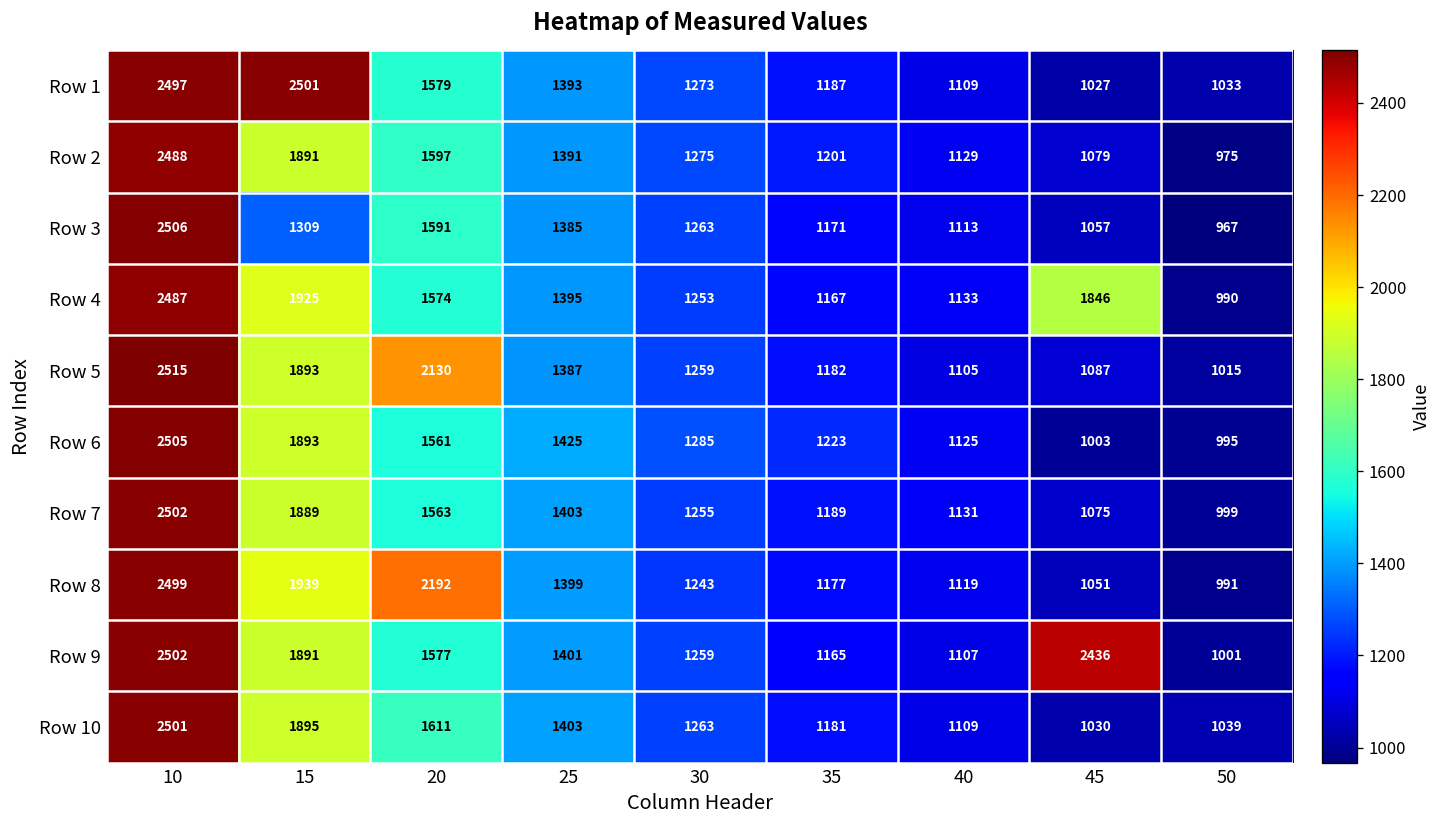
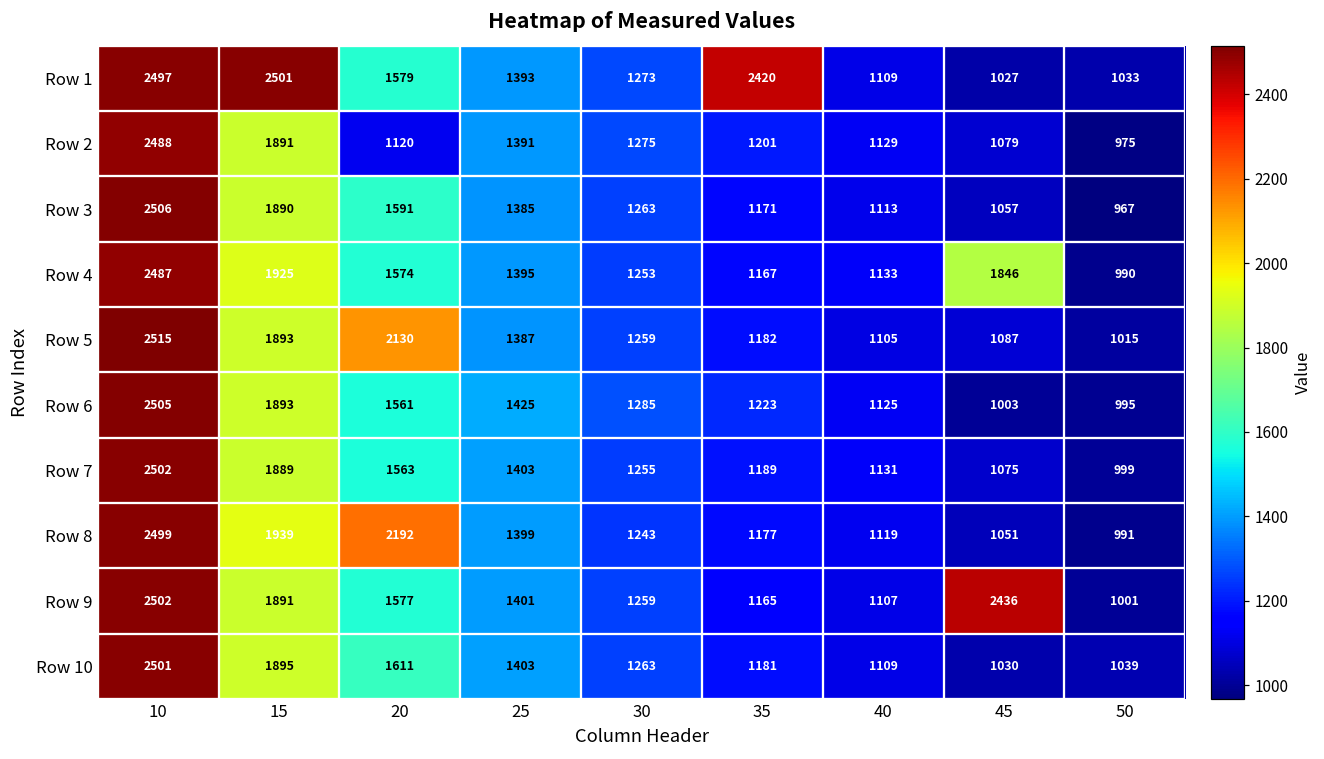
  {
    "Row 1": {
      "10": 2497,
      "15": 2501,
      "20": 1579,
      "25": 1393,
      "30": 1273,
-     "35": 1187,
+     "35": 2420,
      "40": 1109,
      "45": 1027,
      "50": 1033
    },
    "Row 2": {
      "10": 2488,
      "15": 1891,
-     "20": 1597,
+     "20": 1120,
      "25": 1391,
      "30": 1275,
      "35": 1201,
      "40": 1129,
      "45": 1079,
      "50": 975
    },
    "Row 3": {
      "10": 2506,
-     "15": 1309,
+     "15": 1890,
      "20": 1591,
      "25": 1385,
      "30": 1263,
      "35": 1171,
      "40": 1113,
      "45": 1057,
      "50": 967
    },
    "Row 4": {
      "10": 2487,
      "15": 1925,
      "20": 1574,
      "25": 1395,
      "30": 1253,
      "35": 1167,
      "40": 1133,
      "45": 1846,
      "50": 990
    },
    "Row 5": {
      "10": 2515,
      "15": 1893,
      "20": 2130,
      "25": 1387,
      "30": 1259,
      "35": 1182,
      "40": 1105,
      "45": 1087,
      "50": 1015
    },
    "Row 6": {
      "10": 2505,
      "15": 1893,
      "20": 1561,
      "25": 1425,
      "30": 1285,
      "35": 1223,
      "40": 1125,
      "45": 1003,
      "50": 995
    },
    "Row 7": {
      "10": 2502,
      "15": 1889,
      "20": 1563,
      "25": 1403,
      "30": 1255,
      "35": 1189,
      "40": 1131,
      "45": 1075,
      "50": 999
    },
    "Row 8": {
      "10": 2499,
      "15": 1939,
      "20": 2192,
      "25": 1399,
      "30": 1243,
      "35": 1177,
      "40": 1119,
      "45": 1051,
      "50": 991
    },
    "Row 9": {
      "10": 2502,
      "15": 1891,
      "20": 1577,
      "25": 1401,
      "30": 1259,
      "35": 1165,
      "40": 1107,
      "45": 2436,
      "50": 1001
    },
    "Row 10": {
      "10": 2501,
      "15": 1895,
      "20": 1611,
      "25": 1403,
      "30": 1263,
      "35": 1181,
      "40": 1109,
      "45": 1030,
      "50": 1039
    }
  }
